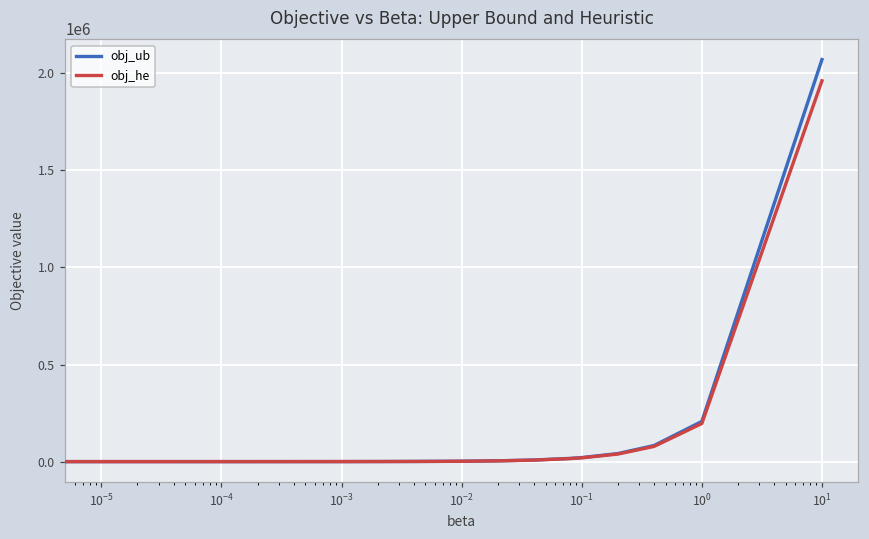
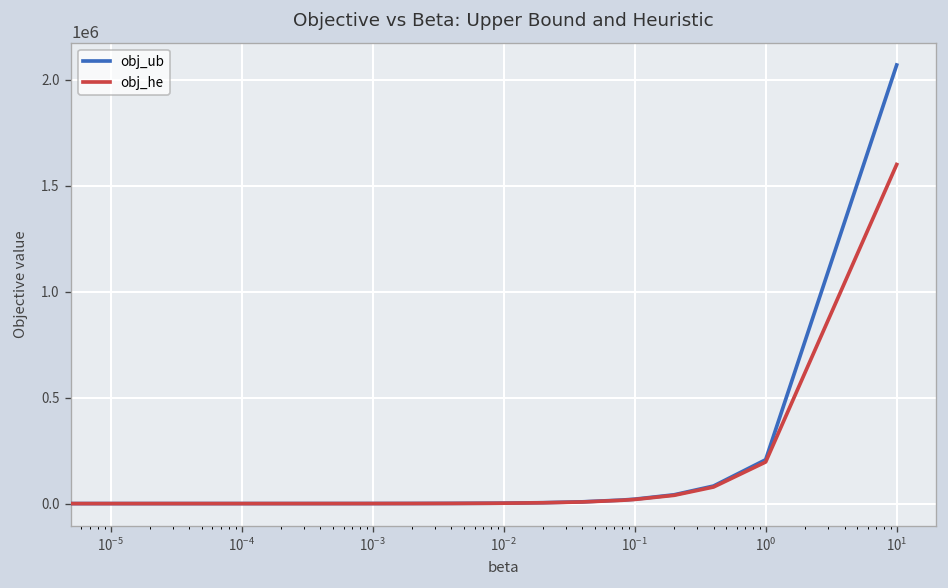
  {
    "obj_ub": {
      "10^1": 2070000
    },
    "obj_he": {
-     "10^1": 1960000
+     "10^1": 1600000
    }
  }
